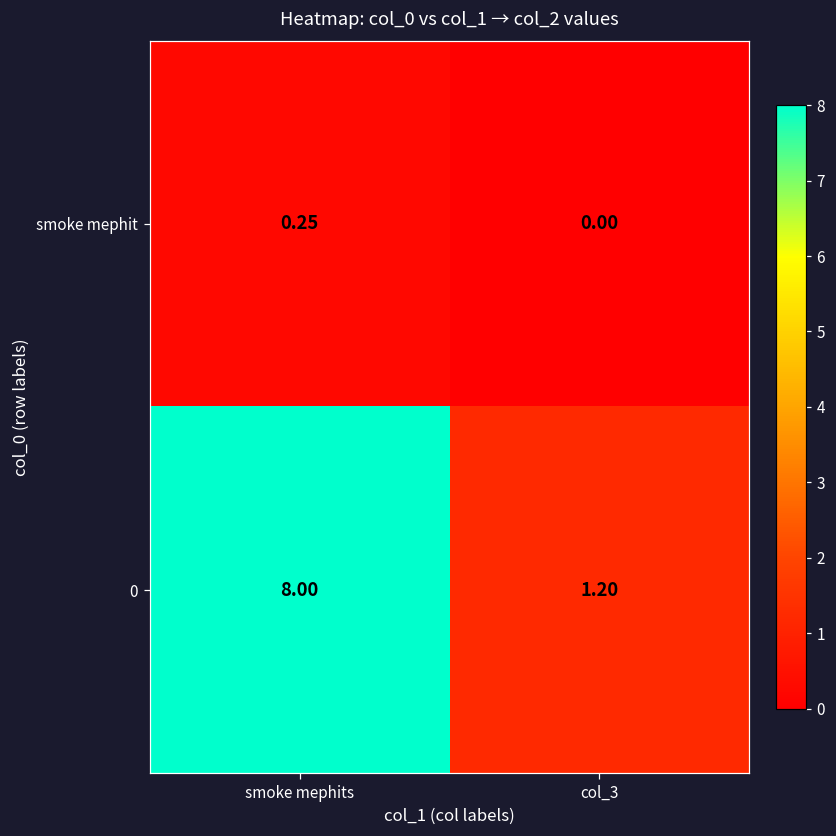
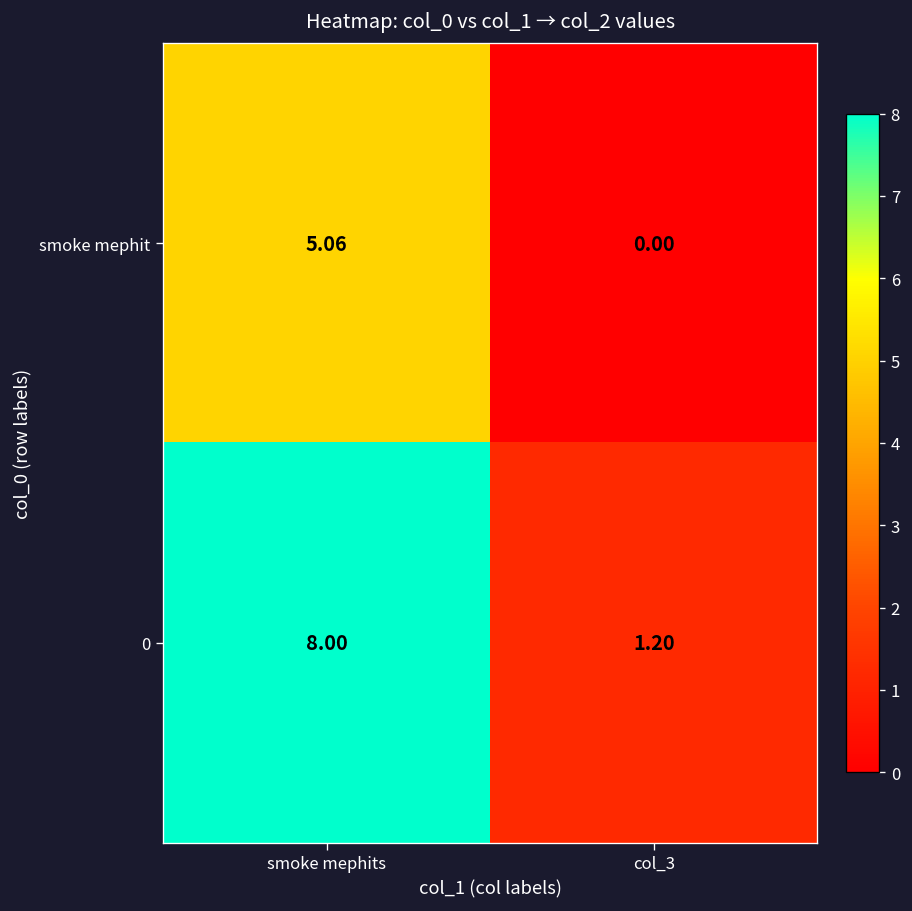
  {
    "smoke mephit": {
-     "smoke mephits": 0.25,
+     "smoke mephits": 5.06,
      "col_3": 0.00
    },
    "0": {
      "smoke mephits": 8.00,
      "col_3": 1.20
    }
  }
